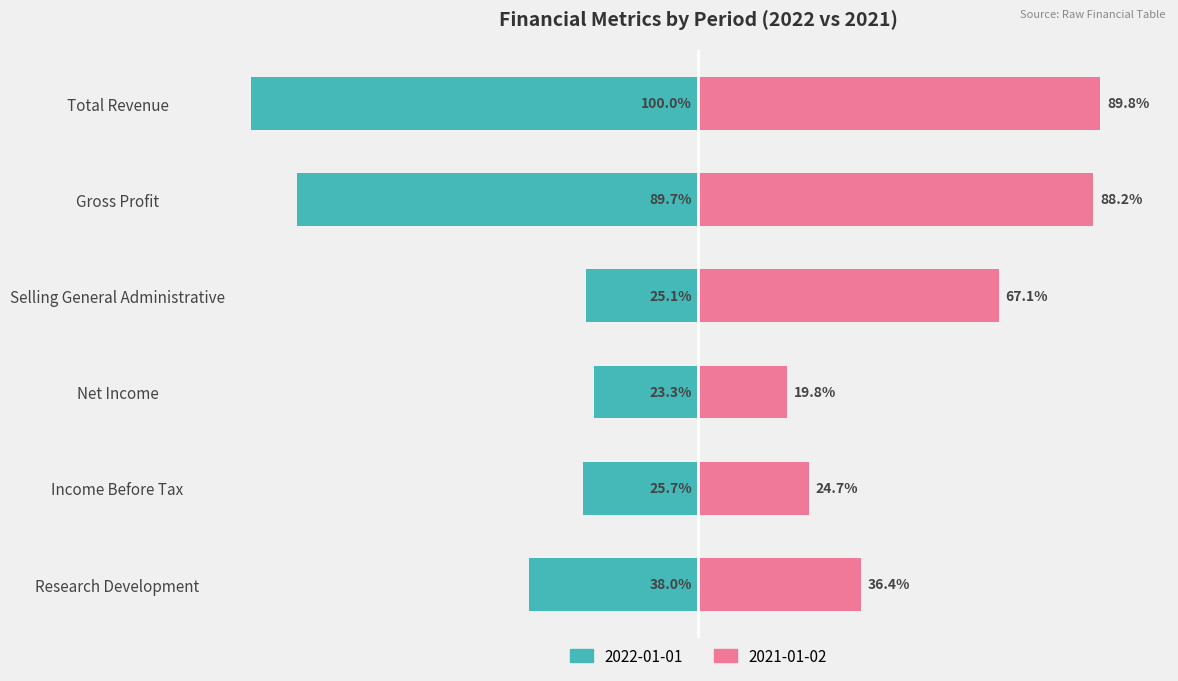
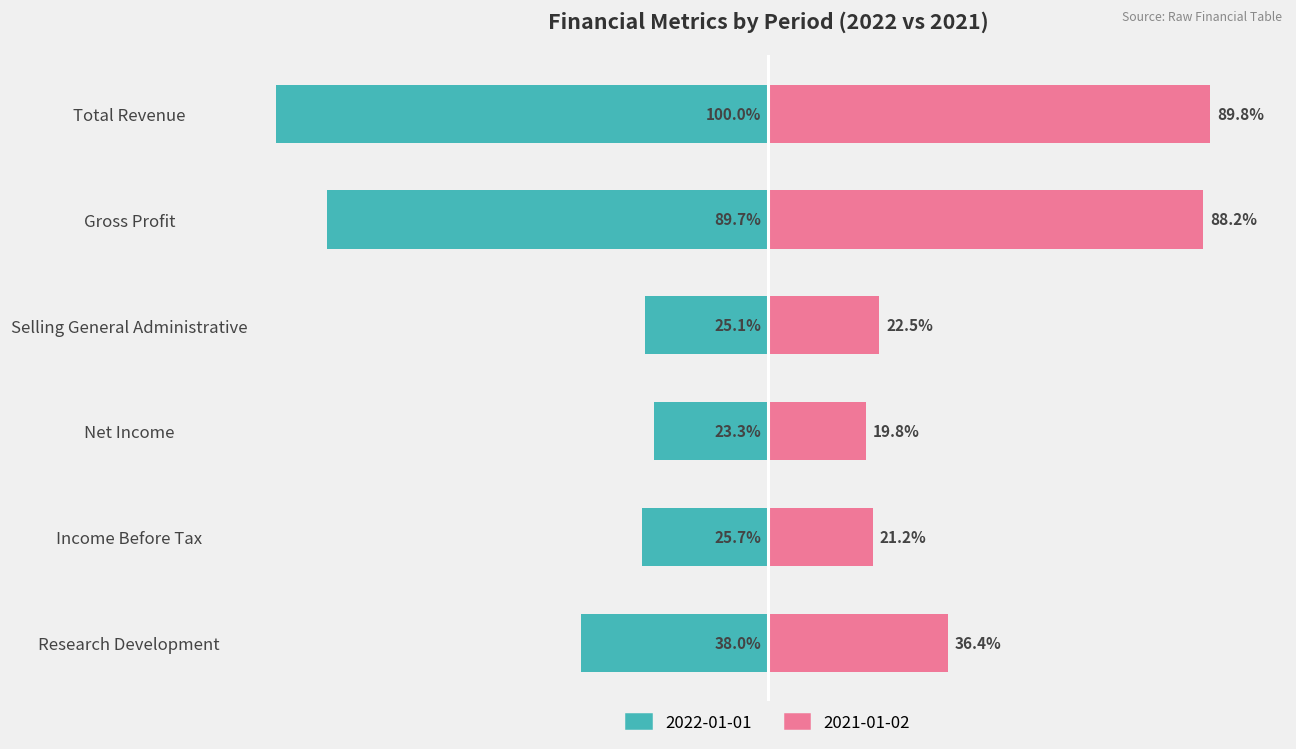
  {
    "2021-01-02": {
      "Total Revenue": "89.8%",
      "Gross Profit": "88.2%",
-     "Selling General Administrative": "67.1%",
+     "Selling General Administrative": "22.5%",
      "Net Income": "19.8%",
-     "Income Before Tax": "24.7%",
+     "Income Before Tax": "21.2%",
      "Research Development": "36.4%"
    }
  }
